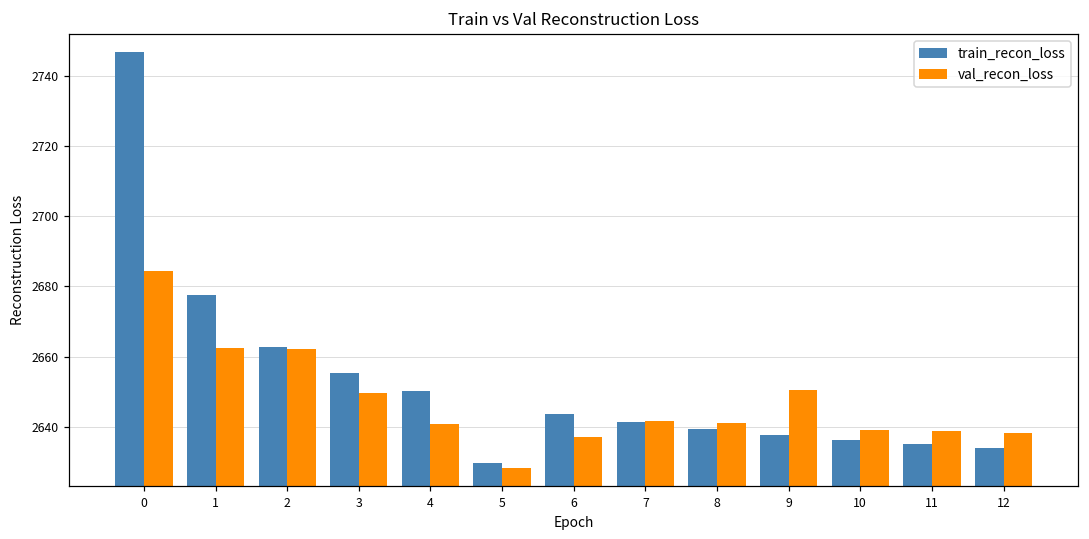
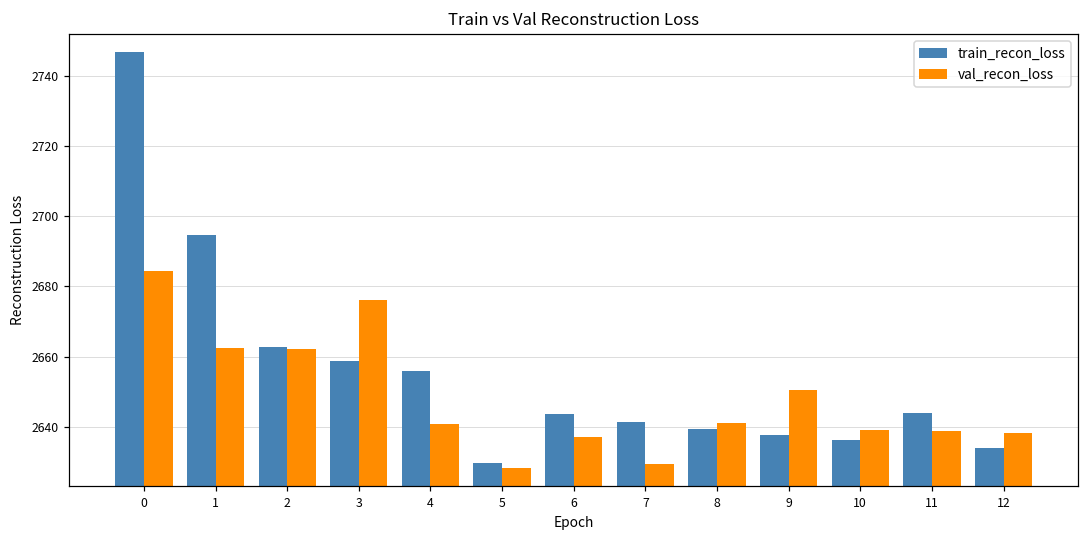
  {
    "train_recon_loss": {
      "0": 2747,
-     "1": 2678,
+     "1": 2695,
      "2": 2663,
-     "3": 2655,
-     "4": 2650,
+     "3": 2659,
+     "4": 2656,
      "5": 2629,
      "6": 2644,
      "7": 2641,
      "8": 2639,
      "9": 2638,
      "10": 2636,
-     "11": 2635,
+     "11": 2644,
      "12": 2634
    },
    "val_recon_loss": {
      "0": 2684,
      "1": 2662,
      "2": 2662,
-     "3": 2650,
+     "3": 2676,
      "4": 2641,
      "5": 2628,
      "6": 2637,
-     "7": 2642,
+     "7": 2629,
      "8": 2641,
      "9": 2650,
      "10": 2639,
      "11": 2639,
      "12": 2638
    }
  }
